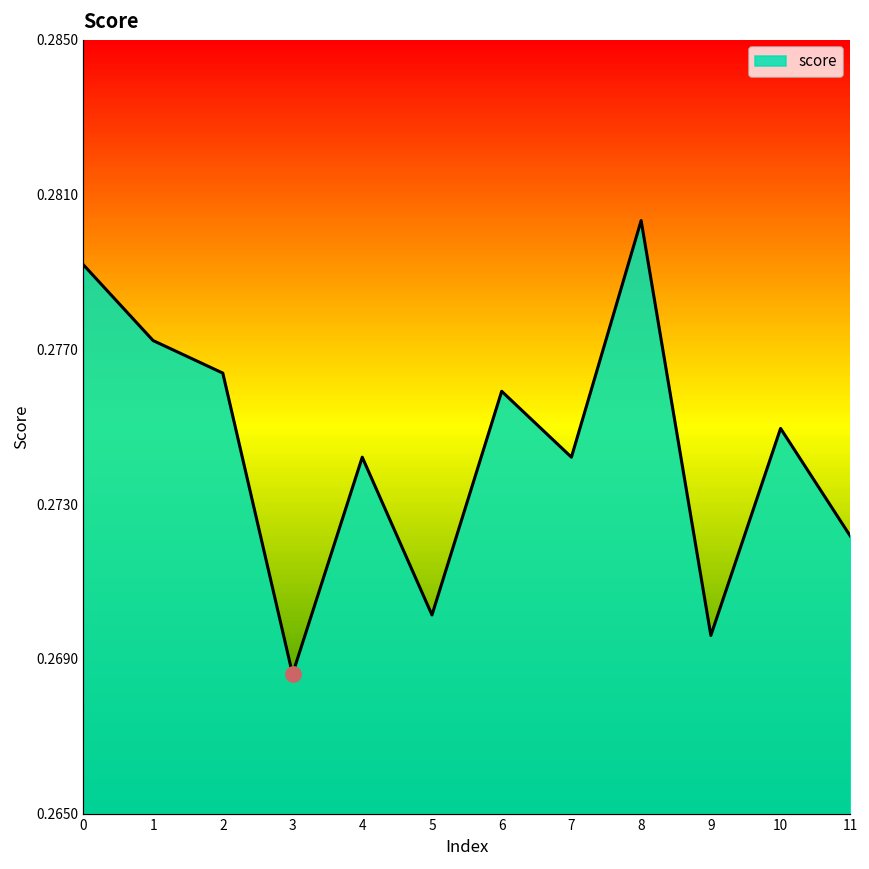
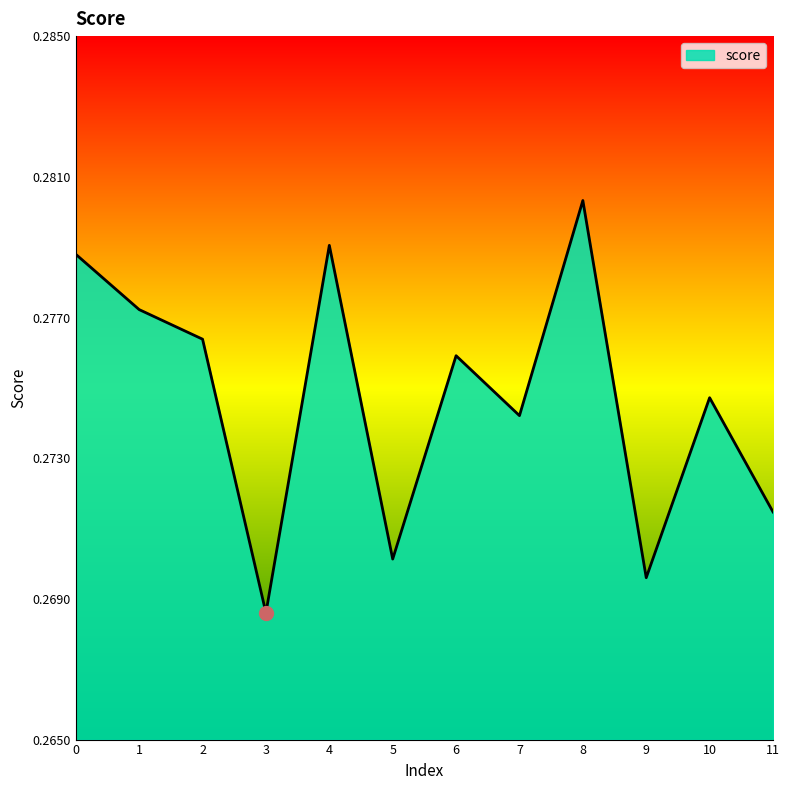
  {
    "score": {
-     "0": 0.2792,
+     "0": 0.2788,
      "1": 0.2772,
      "2": 0.2764,
-     "4": 0.2742,
+     "4": 0.2791,
      "5": 0.2701,
      "6": 0.2759,
      "7": 0.2742,
      "8": 0.2803,
      "9": 0.2696,
-     "10": 0.2750,
-     "11": 0.2722
+     "10": 0.2747,
+     "11": 0.2715
    }
  }
